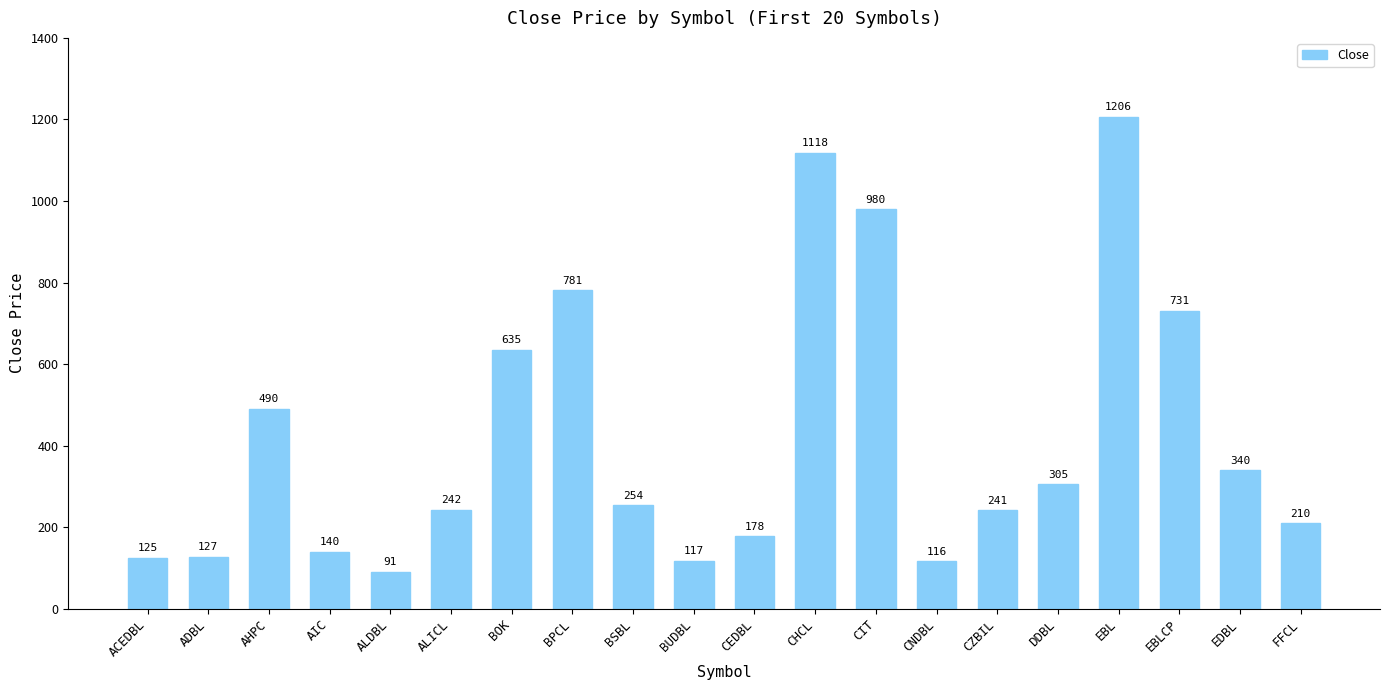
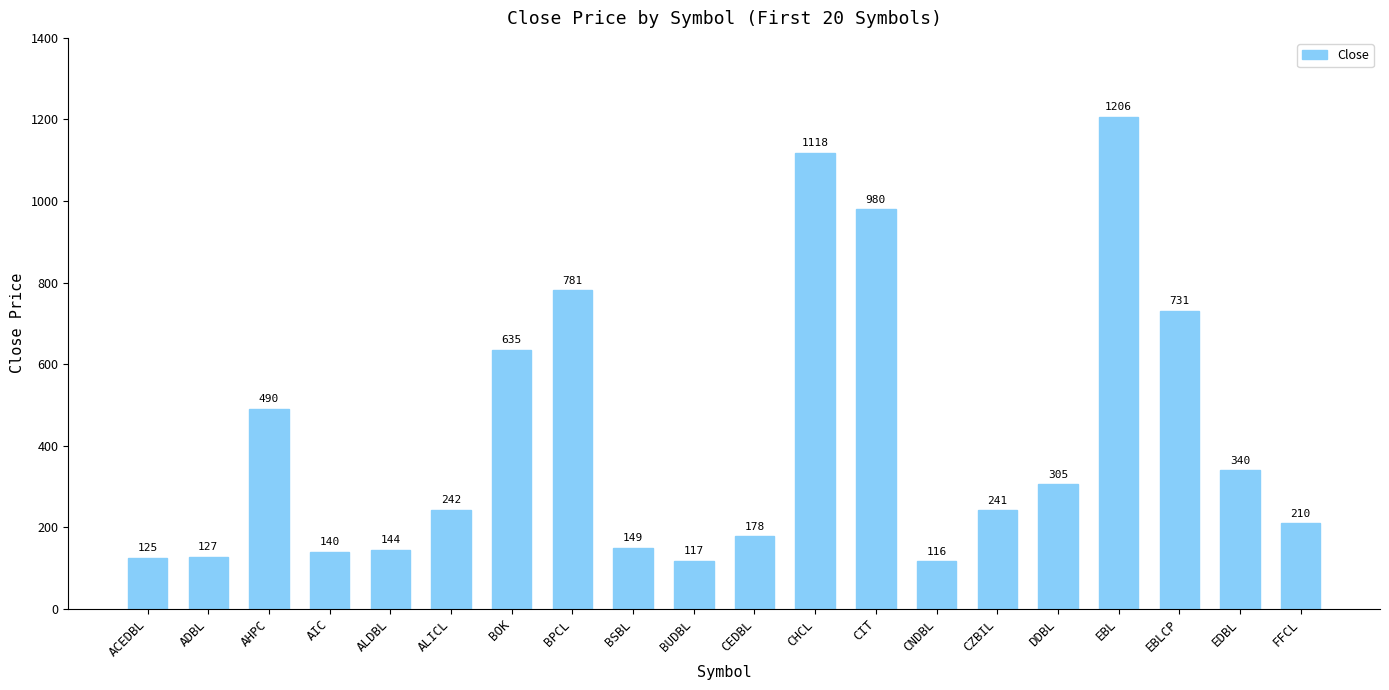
  {
    "ACEDBL": 125,
    "ADBL": 127,
    "AHPC": 490,
    "AIC": 140,
-   "ALDBL": 91,
+   "ALDBL": 144,
    "ALICL": 242,
    "BOK": 635,
    "BPCL": 781,
-   "BSBL": 254,
+   "BSBL": 149,
    "BUDBL": 117,
    "CEDBL": 178,
    "CHCL": 1118,
    "CIT": 980,
    "CNDBL": 116,
    "CZBIL": 241,
    "DDBL": 305,
    "EBL": 1206,
    "EBLCP": 731,
    "EDBL": 340,
    "FFCL": 210
  }
